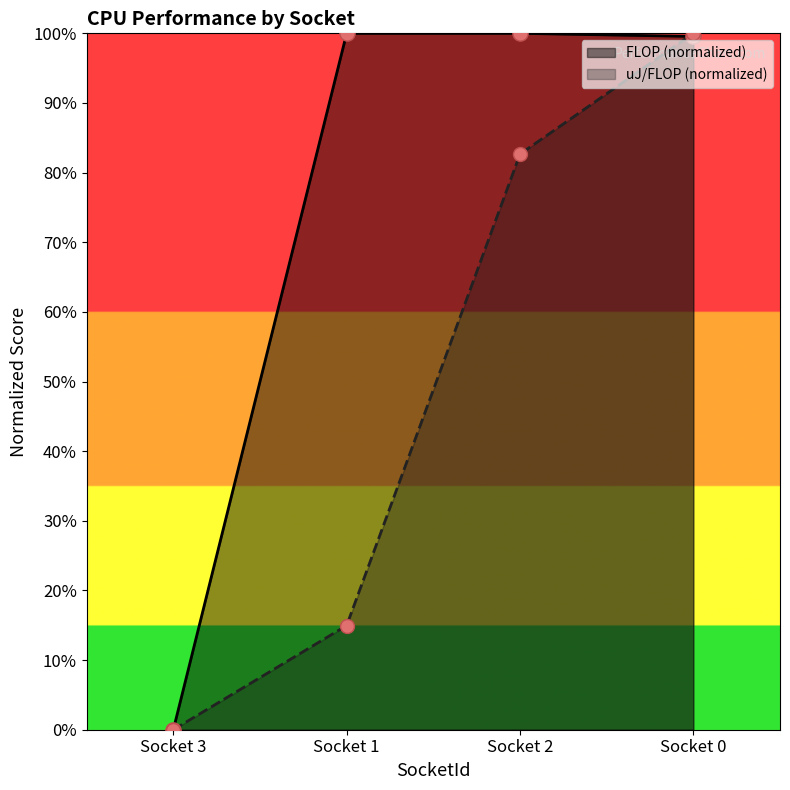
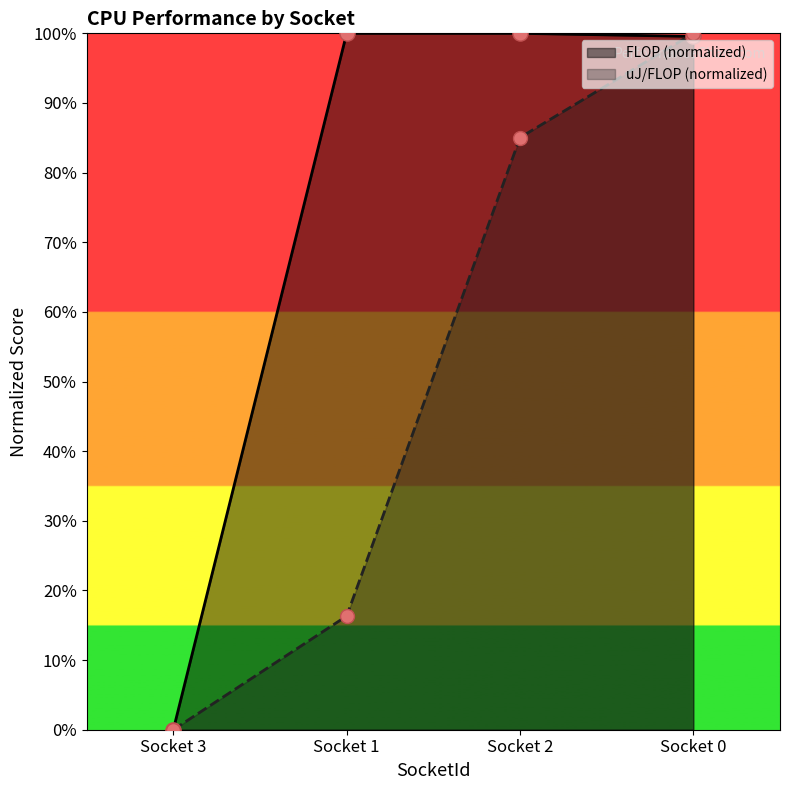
  {
    "FLOP (normalized)": {
      "Socket 1": "100%",
      "Socket 2": "100%",
      "Socket 0": "100%"
    },
    "uJ/FLOP (normalized)": {
-     "Socket 1": "15%",
-     "Socket 2": "83%",
+     "Socket 1": "16%",
+     "Socket 2": "85%",
      "Socket 0": "100%"
    }
  }
